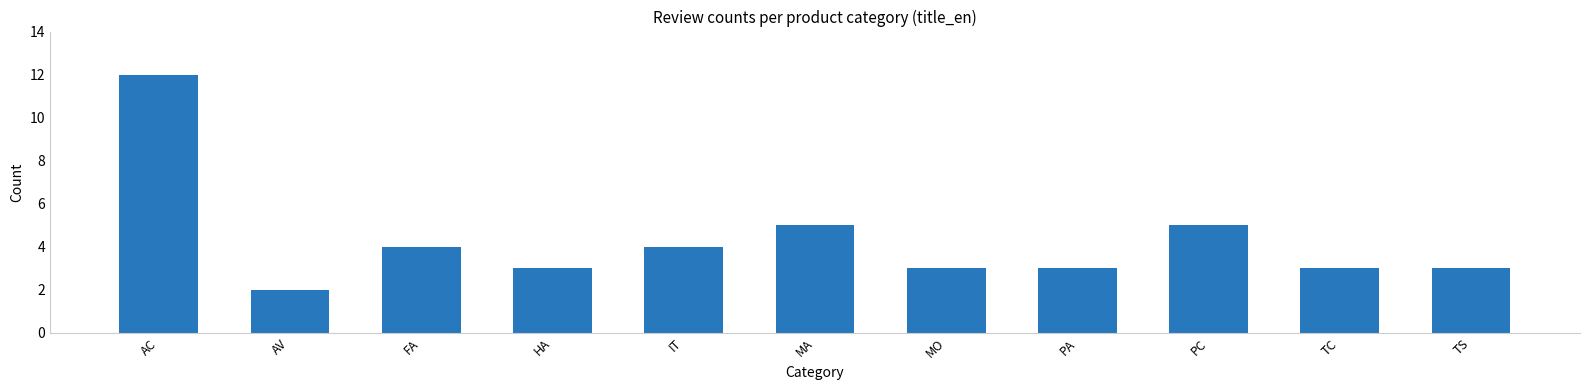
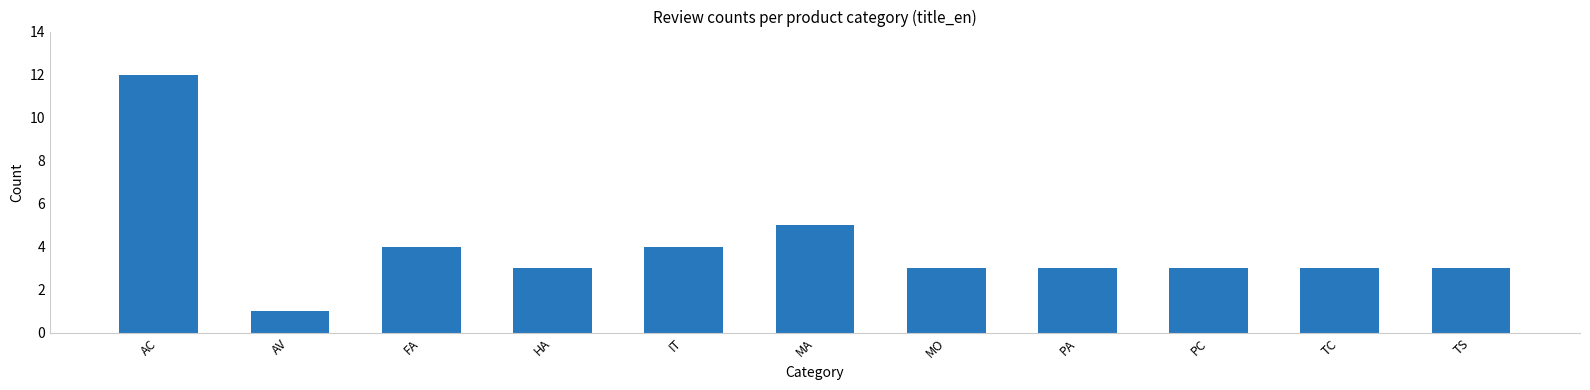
  {
    "AC": 12,
-   "AV": 2,
+   "AV": 1,
    "FA": 4,
    "HA": 3,
    "IT": 4,
    "MA": 5,
    "MO": 3,
    "PA": 3,
-   "PC": 5,
+   "PC": 3,
    "TC": 3,
    "TS": 3
  }
